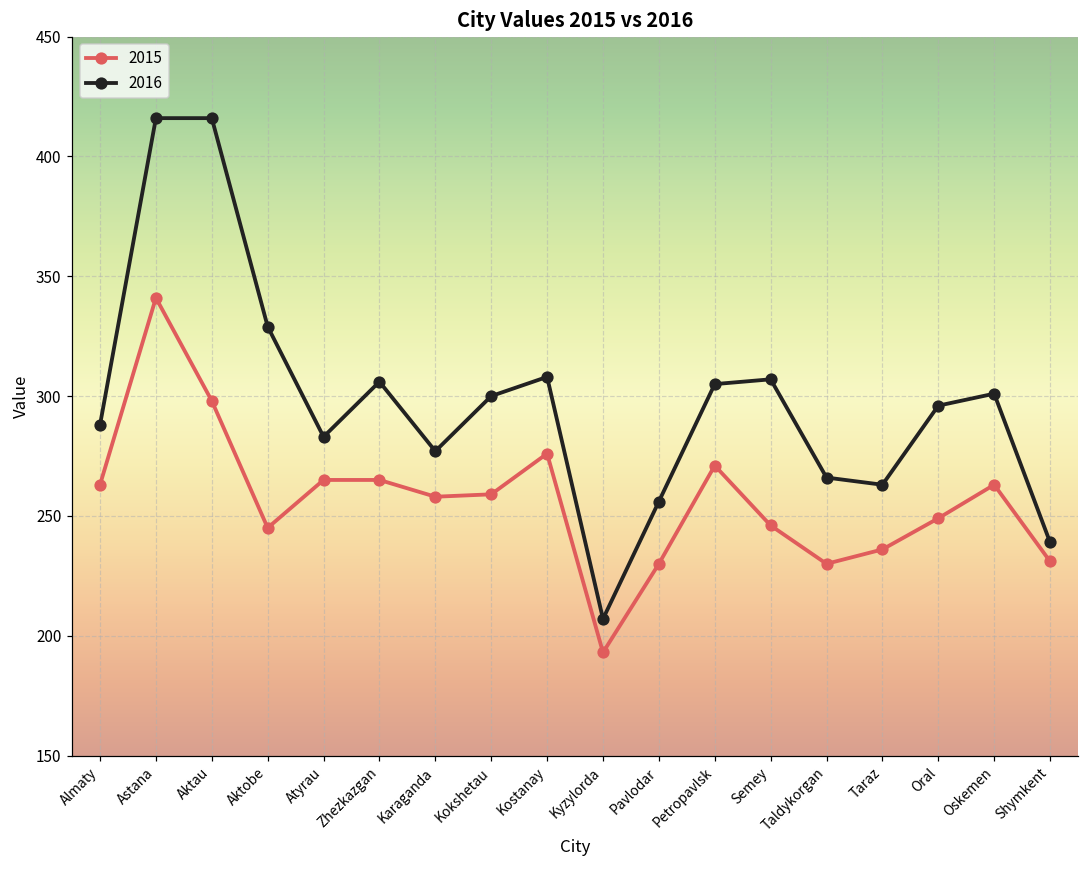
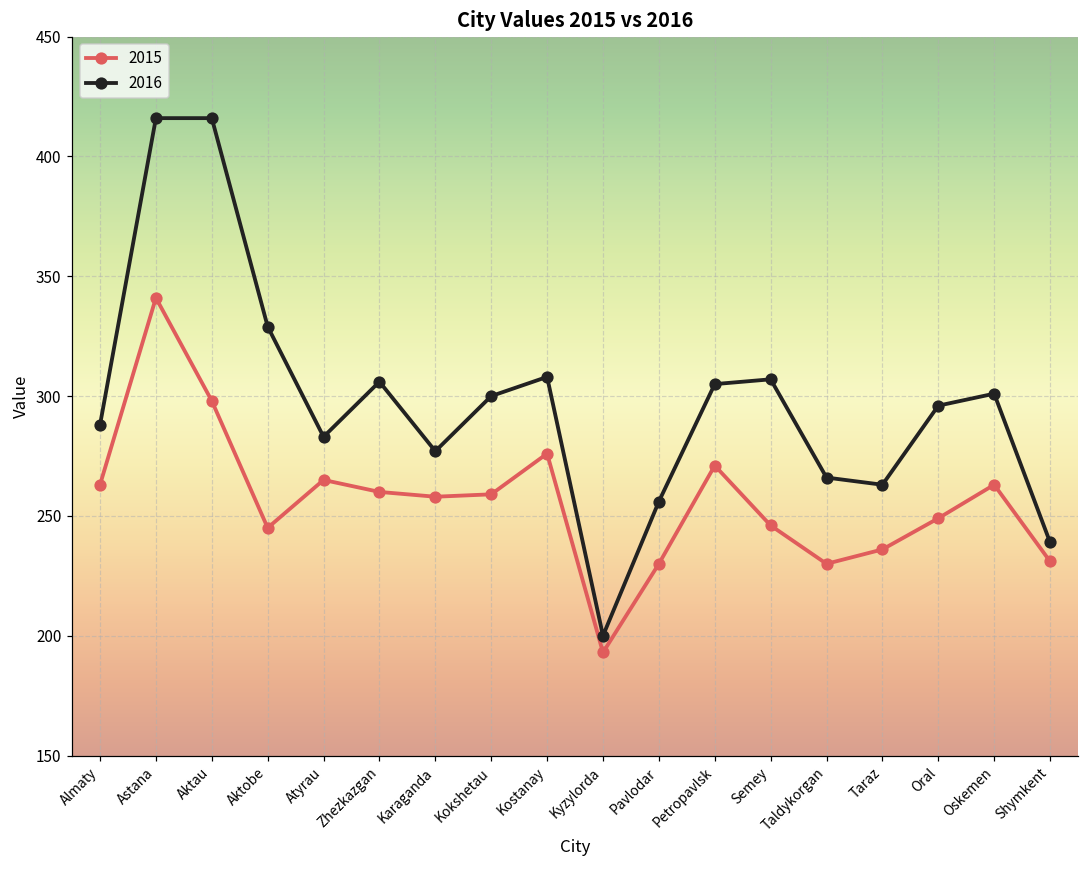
  {
    "2015": {
      "Almaty": 263,
      "Astana": 341,
      "Aktau": 298,
      "Aktobe": 245,
      "Atyrau": 265,
-     "Zhezkazgan": 265,
+     "Zhezkazgan": 260,
      "Karaganda": 258,
      "Kokshetau": 259,
      "Kostanay": 276,
      "Kyzylorda": 193,
      "Pavlodar": 230,
      "Petropavlsk": 271,
      "Semey": 246,
      "Taldykorgan": 230,
      "Taraz": 236,
      "Oral": 249,
      "Oskemen": 263,
      "Shymkent": 231
    },
    "2016": {
      "Almaty": 288,
      "Astana": 416,
      "Aktau": 416,
      "Aktobe": 329,
      "Atyrau": 283,
      "Zhezkazgan": 306,
      "Karaganda": 277,
      "Kokshetau": 300,
      "Kostanay": 308,
-     "Kyzylorda": 207,
+     "Kyzylorda": 200,
      "Pavlodar": 256,
      "Petropavlsk": 305,
      "Semey": 307,
      "Taldykorgan": 266,
      "Taraz": 263,
      "Oral": 296,
      "Oskemen": 301,
      "Shymkent": 239
    }
  }
